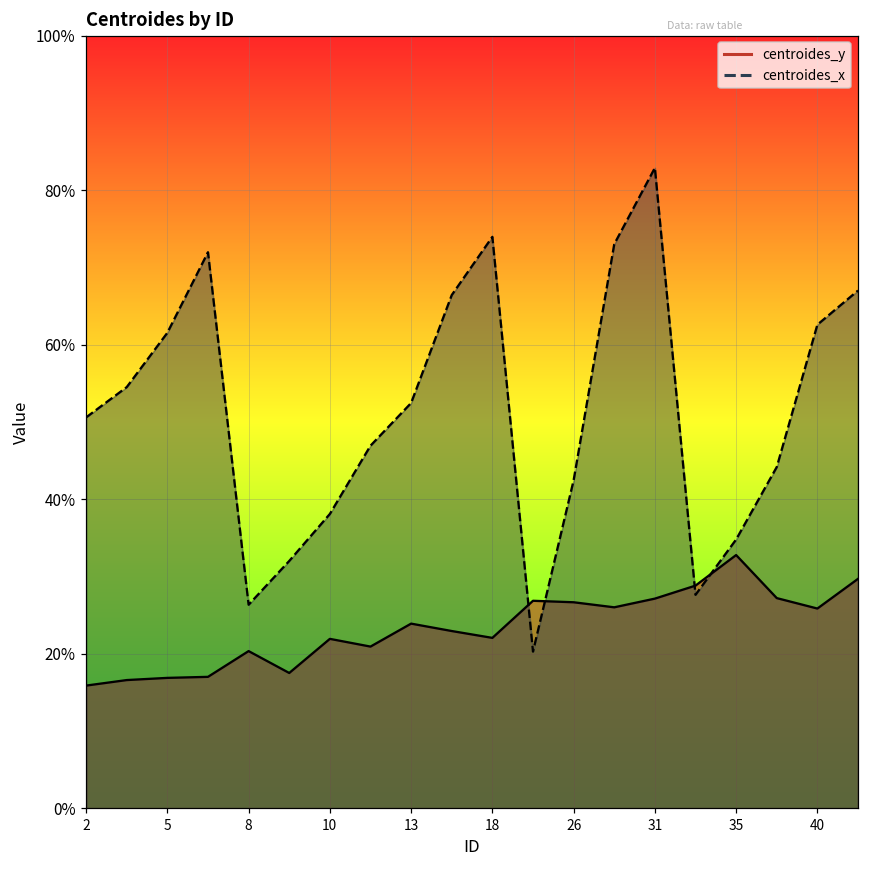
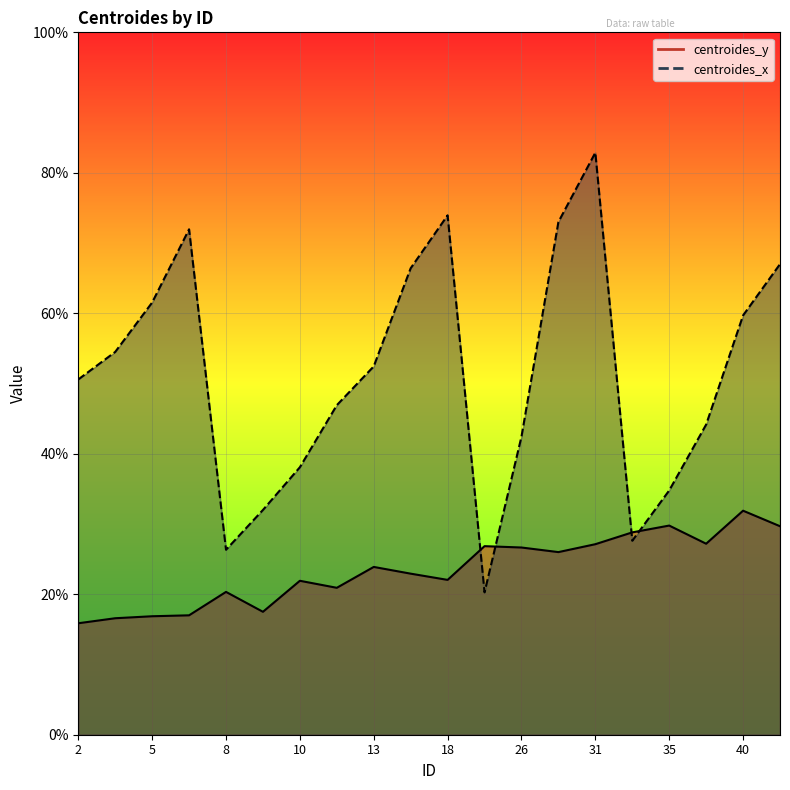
  {
    "centroides_y": {
      "2": "16%",
      "8": "20%",
      "10": "22%",
      "18": "22%",
      "26": "27%",
      "31": "27%",
-     "35": "33%",
-     "40": "26%"
+     "35": "30%",
+     "40": "32%"
    },
    "centroides_x": {
      "2": "51%",
      "8": "26%",
      "10": "38%",
      "18": "74%",
      "26": "42%",
      "31": "83%",
      "35": "35%",
-     "40": "63%"
+     "40": "60%"
    }
  }
